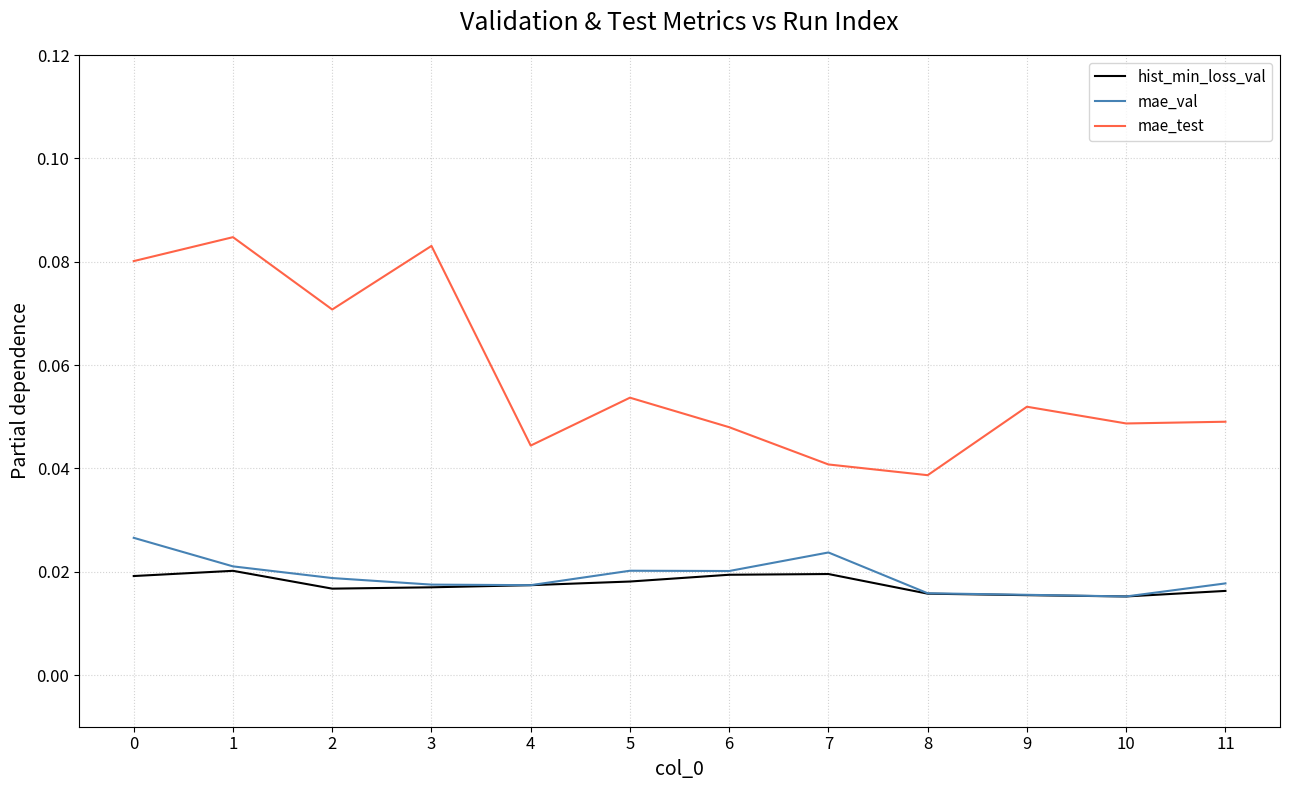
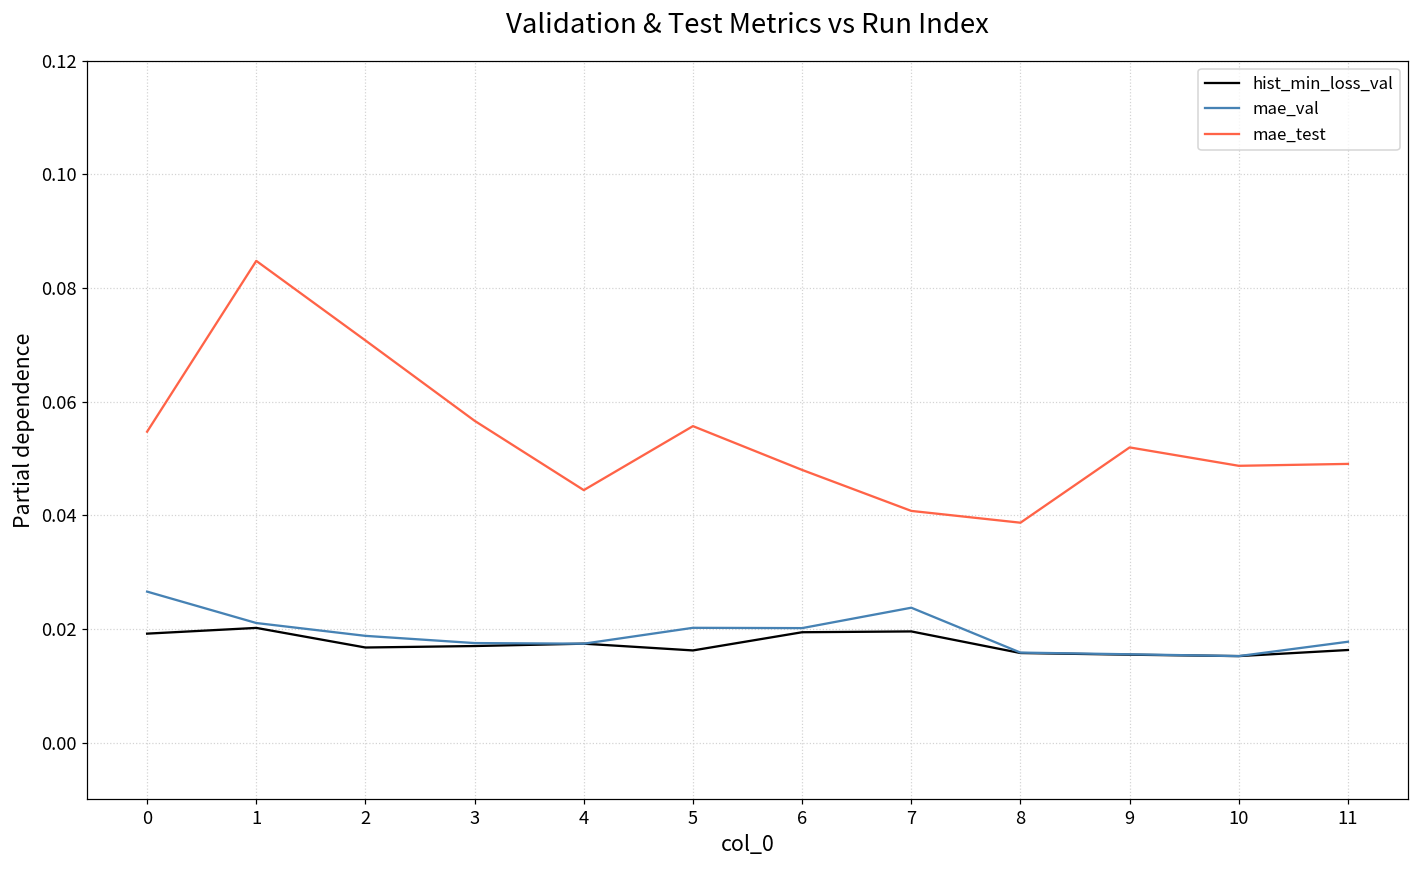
  {
    "hist_min_loss_val": {
      "0": 0.019,
      "1": 0.020,
      "2": 0.017,
      "3": 0.017,
-     "5": 0.018,
+     "5": 0.016,
      "6": 0.019,
      "7": 0.020,
      "11": 0.016
    },
    "mae_val": {
      "0": 0.027,
      "1": 0.021,
      "2": 0.019,
      "3": 0.018,
      "5": 0.020,
      "6": 0.020,
      "7": 0.024,
      "11": 0.018
    },
    "mae_test": {
-     "0": 0.080,
+     "0": 0.055,
      "1": 0.085,
      "2": 0.071,
-     "3": 0.083,
+     "3": 0.057,
      "4": 0.044,
-     "5": 0.054,
+     "5": 0.056,
      "6": 0.048,
      "7": 0.041,
      "8": 0.039,
      "9": 0.052,
      "10": 0.049,
      "11": 0.049
    }
  }
